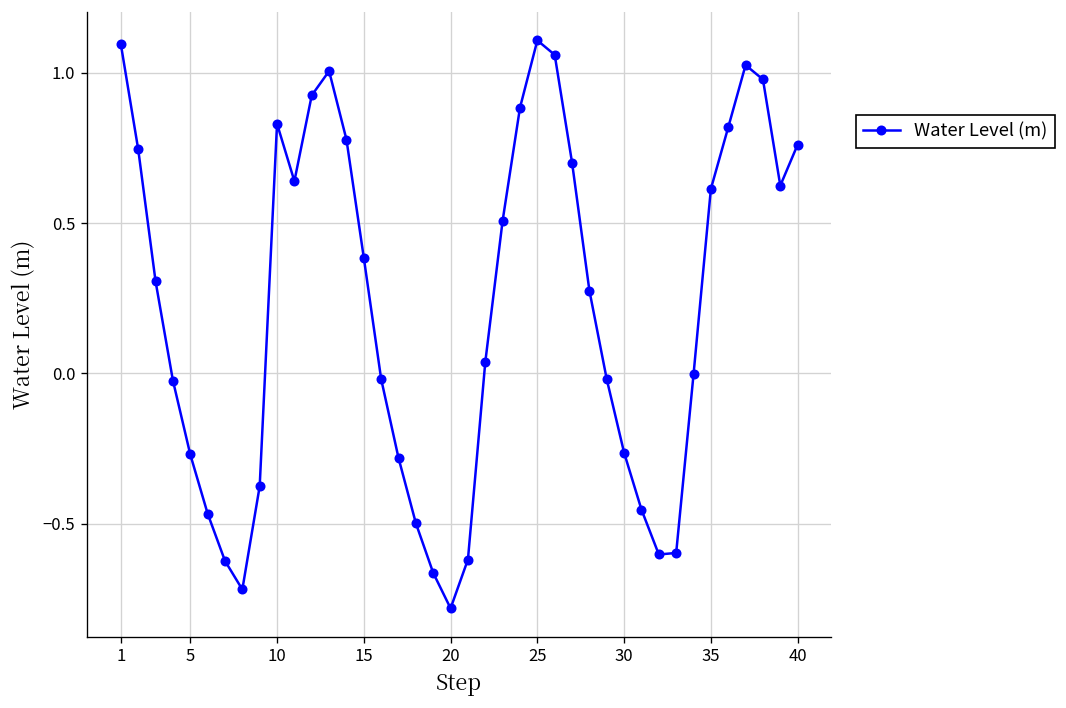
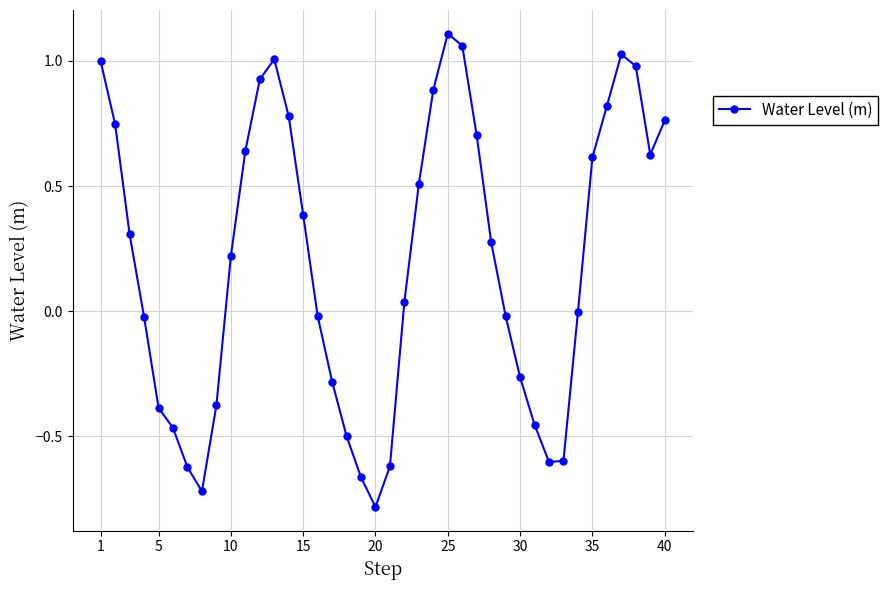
  {
-   "1": 1.10,
-   "5": -0.27,
-   "10": 0.83,
+   "1": 1.00,
+   "5": -0.39,
+   "10": 0.22,
    "15": 0.38,
    "20": -0.78,
    "25": 1.11,
    "30": -0.26,
    "35": 0.61,
    "40": 0.76
  }
